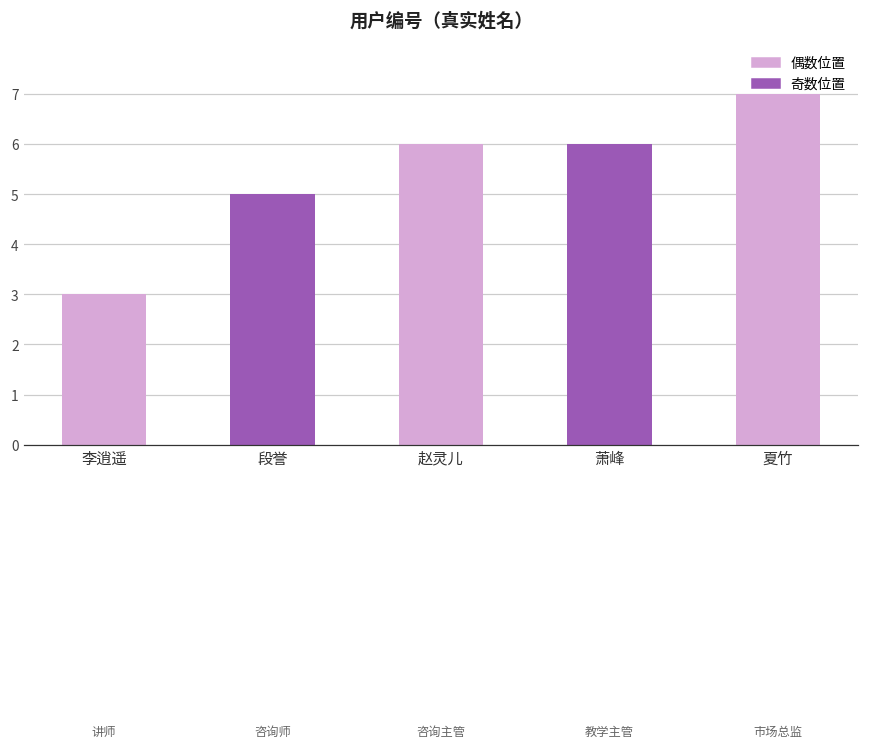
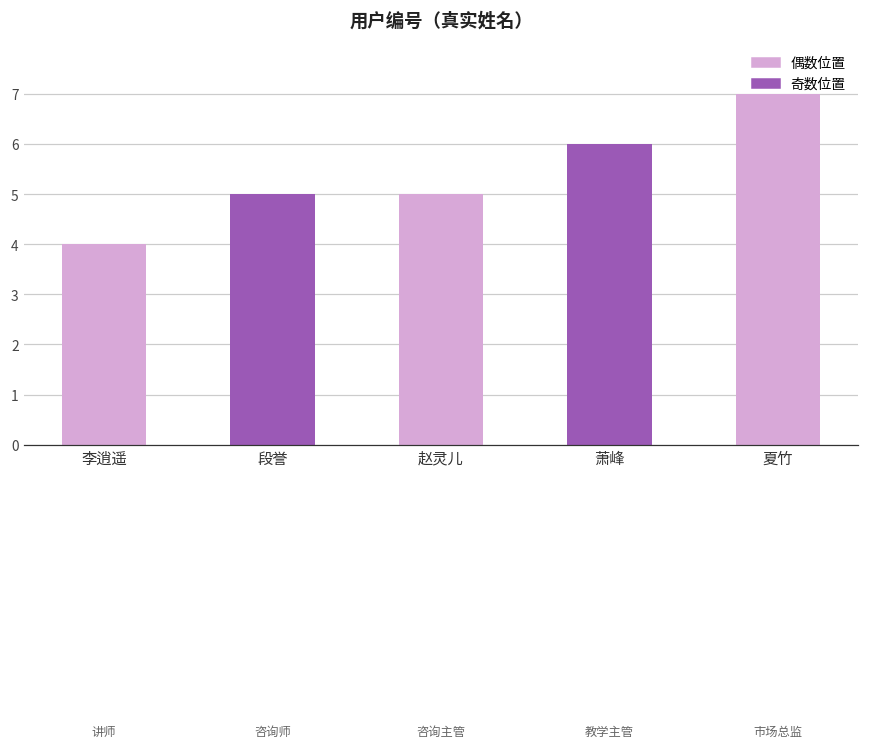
  {
-   "李逍遥": 3,
+   "李逍遥": 4,
    "段誉": 5,
-   "赵灵儿": 6,
+   "赵灵儿": 5,
    "萧峰": 6,
    "夏竹": 7
  }
